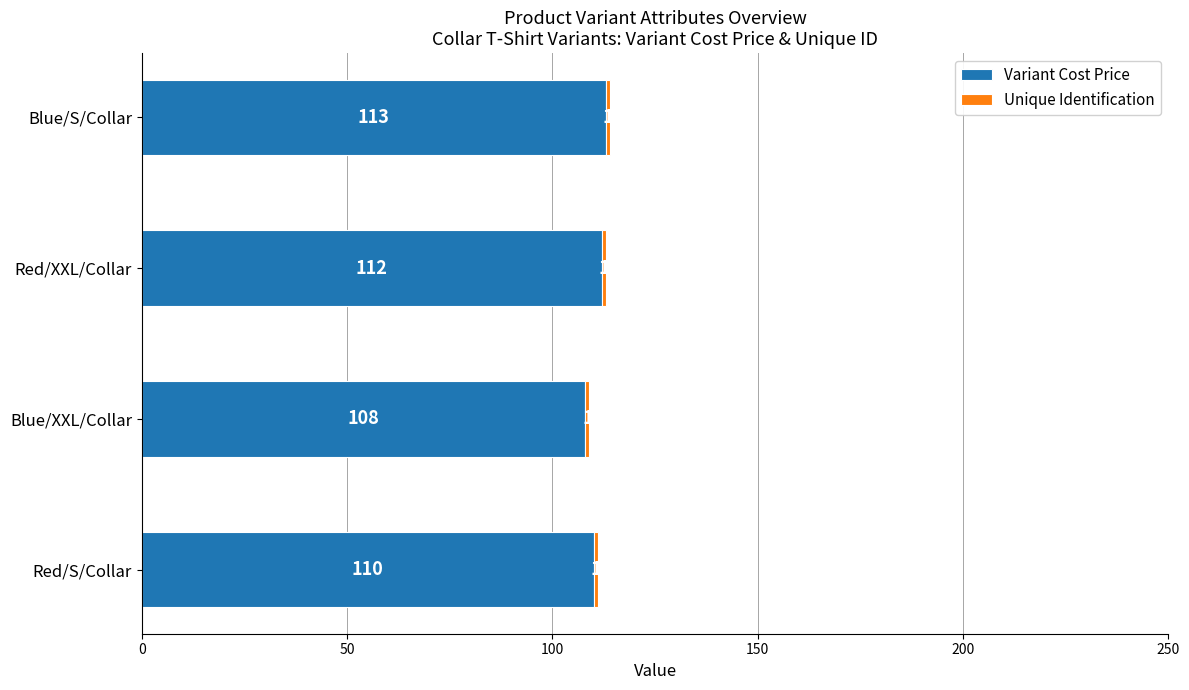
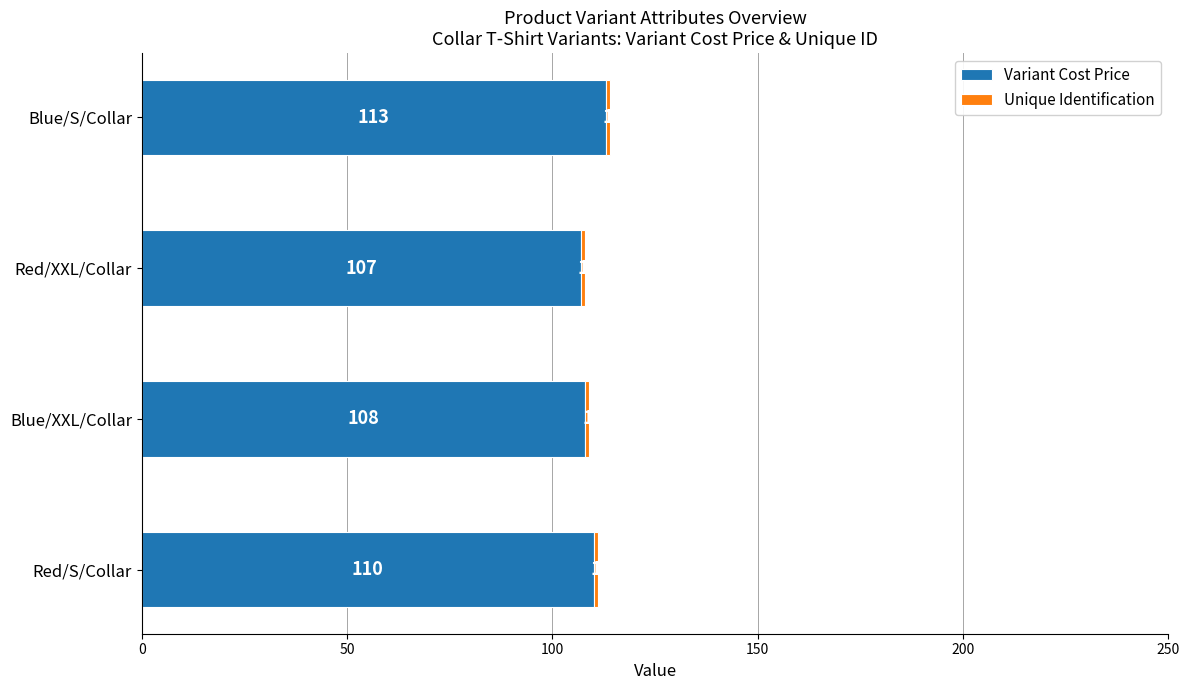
  {
    "Variant Cost Price": {
      "Blue/S/Collar": 113,
-     "Red/XXL/Collar": 112,
+     "Red/XXL/Collar": 107,
      "Blue/XXL/Collar": 108,
      "Red/S/Collar": 110
    },
    "Unique Identification": {
      "Red/S/Collar": 1
    }
  }
